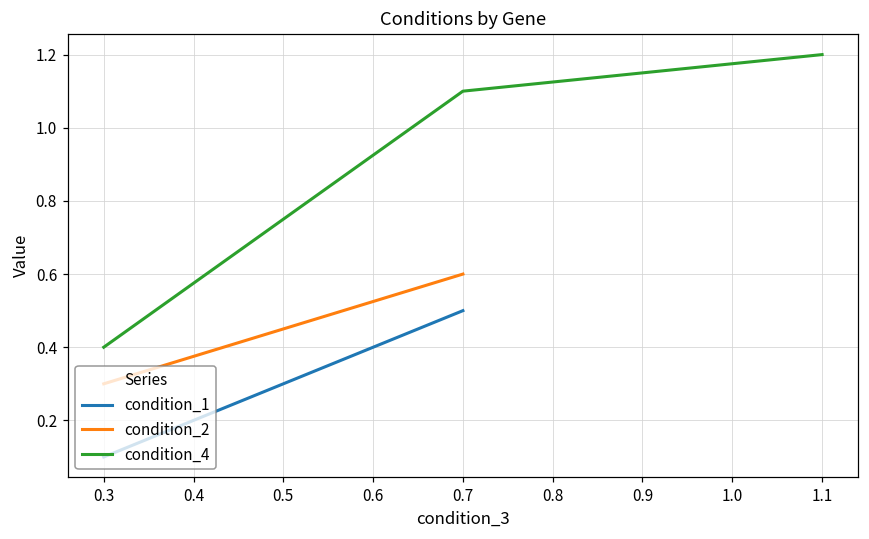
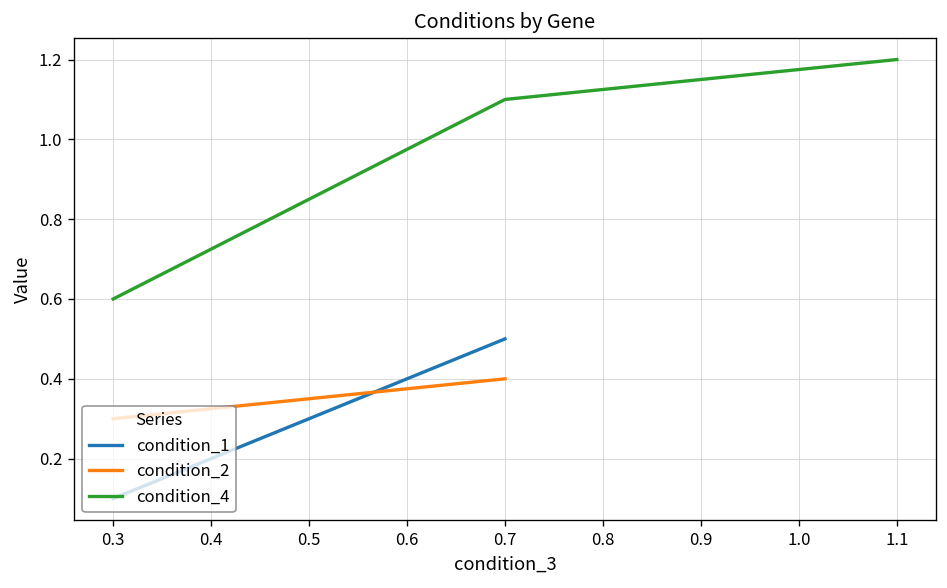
  {
    "condition_1": {
      "0.7": 0.5
    },
    "condition_2": {
-     "0.7": 0.6
+     "0.7": 0.4
    },
    "condition_4": {
-     "0.3": 0.4,
+     "0.3": 0.6,
      "0.7": 1.1,
      "1.1": 1.2
    }
  }
